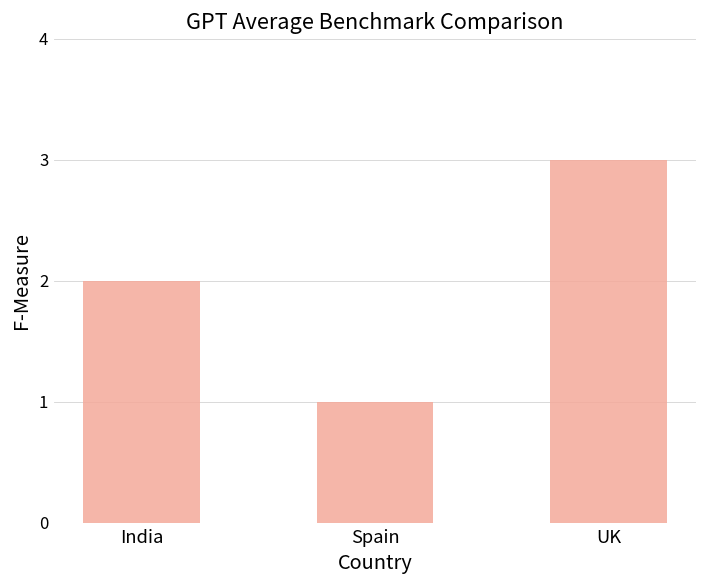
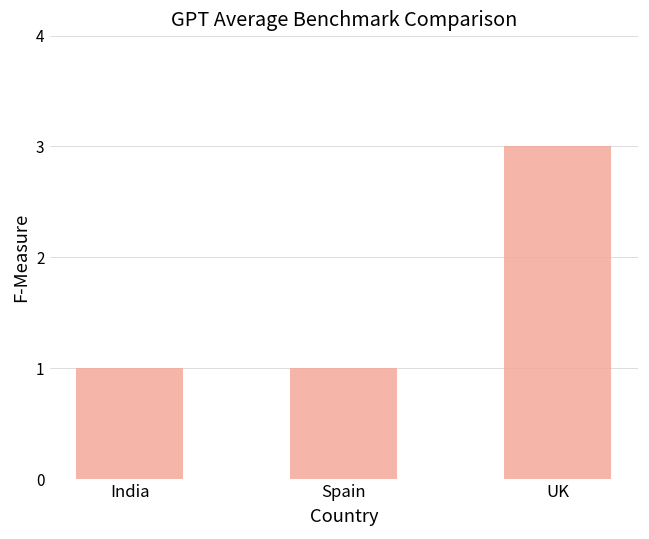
  {
-   "India": 2,
+   "India": 1,
    "Spain": 1,
    "UK": 3
  }
